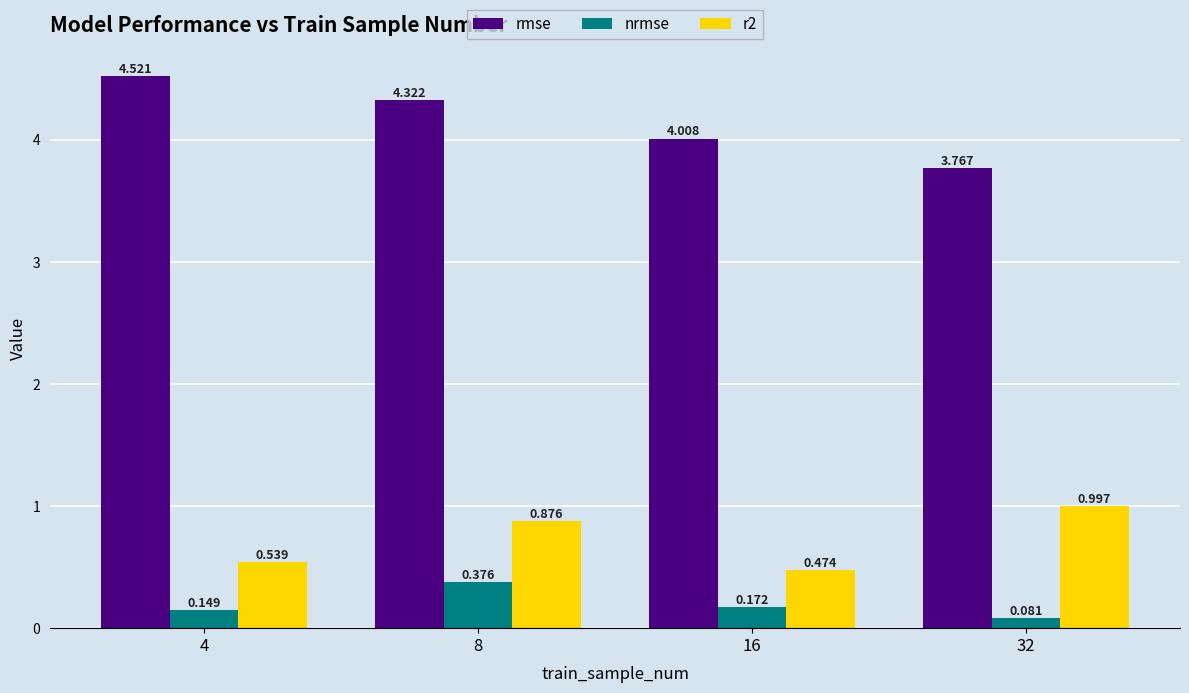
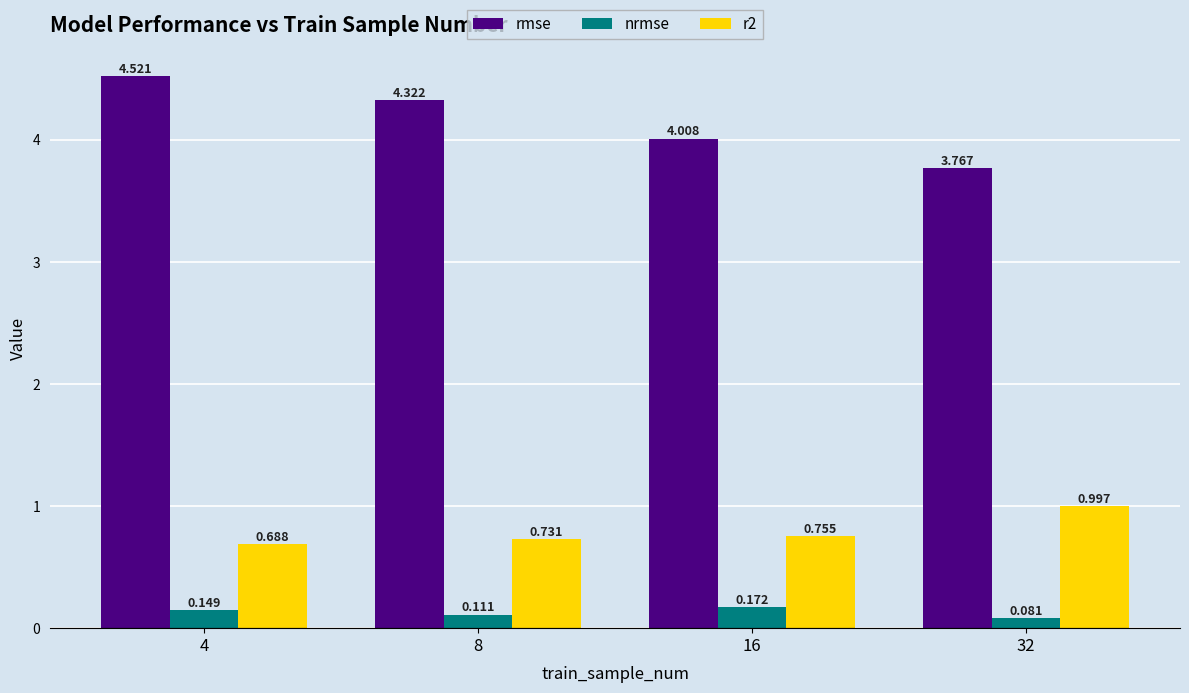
  {
    "rmse": {
      "4": 4.521,
      "8": 4.322,
      "16": 4.008,
      "32": 3.767
    },
    "nrmse": {
      "4": 0.149,
-     "8": 0.376,
+     "8": 0.111,
      "16": 0.172,
      "32": 0.081
    },
    "r2": {
-     "4": 0.539,
-     "8": 0.876,
-     "16": 0.474,
+     "4": 0.688,
+     "8": 0.731,
+     "16": 0.755,
      "32": 0.997
    }
  }
